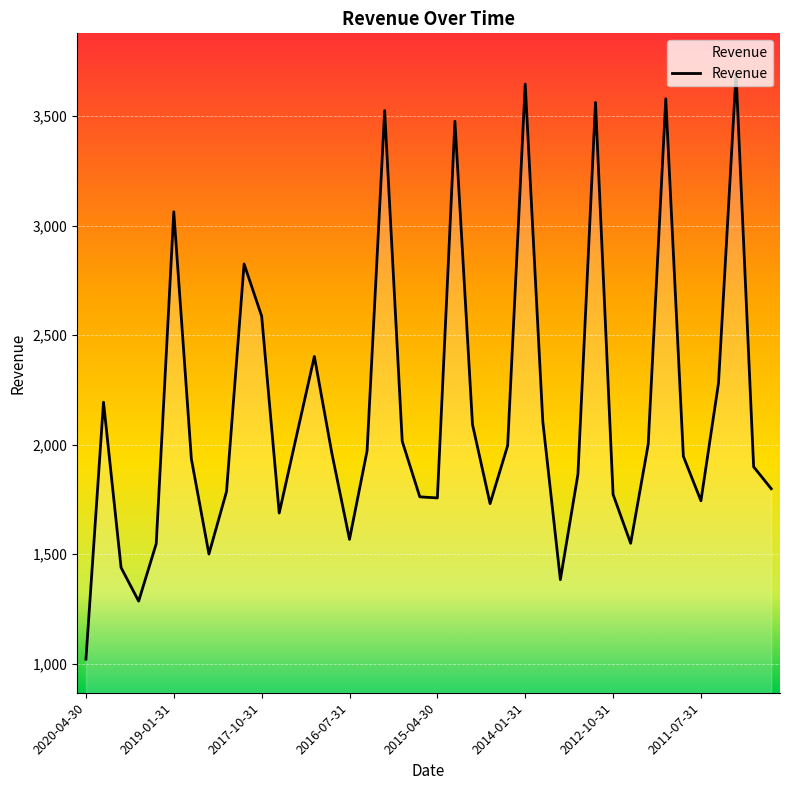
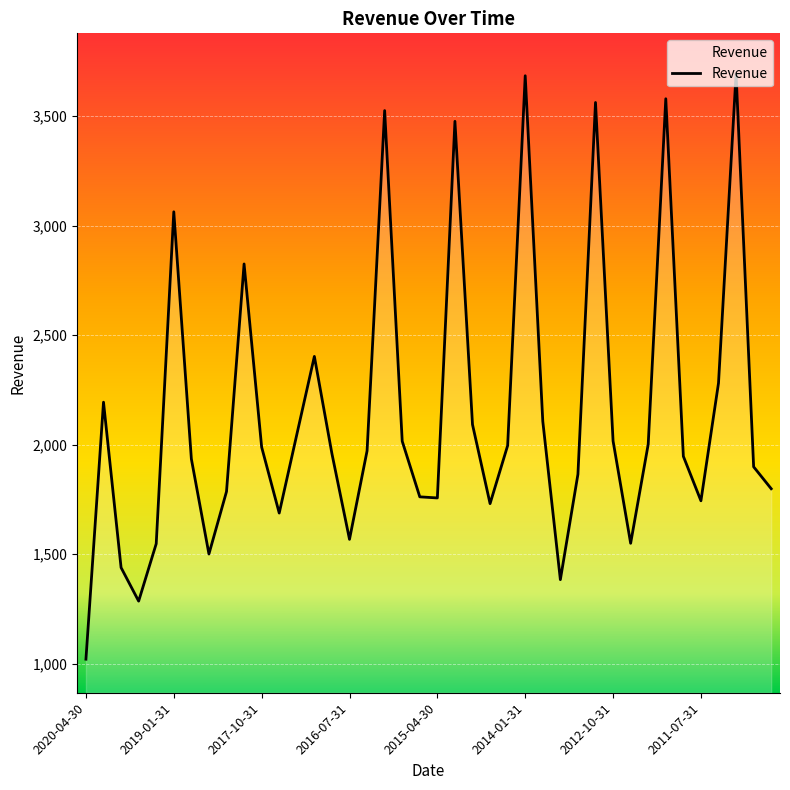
  {
    "2020-04-30": "1,020",
    "2019-01-31": "3,060",
-   "2017-10-31": "2,590",
+   "2017-10-31": "1,990",
    "2016-07-31": "1,570",
    "2015-04-30": "1,760",
-   "2014-01-31": "3,650",
-   "2012-10-31": "1,770",
+   "2014-01-31": "3,680",
+   "2012-10-31": "2,020",
    "2011-07-31": "1,740"
  }
